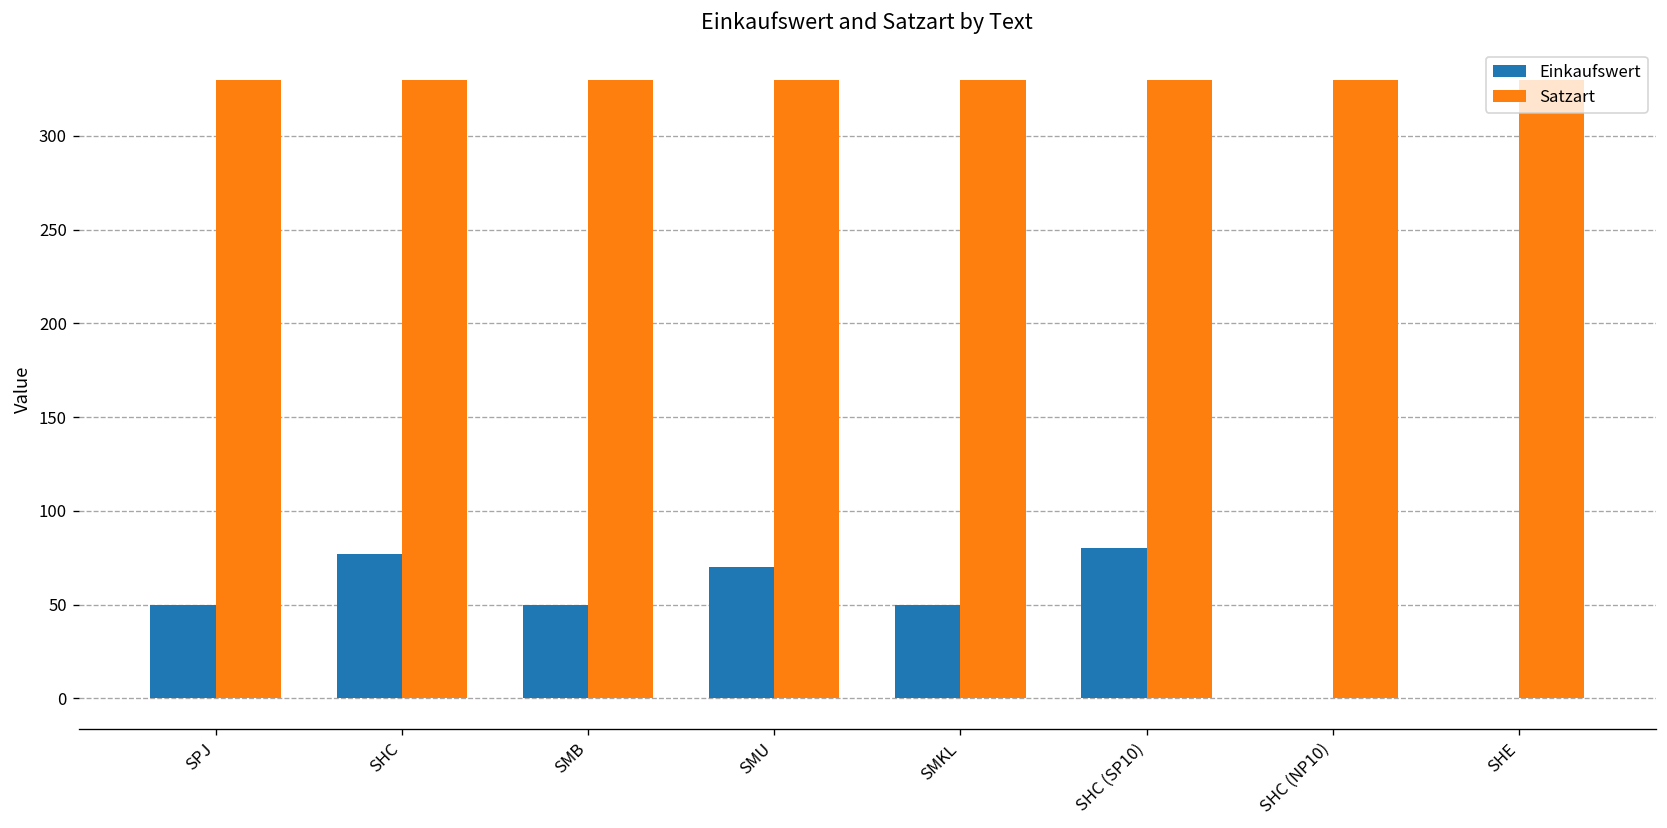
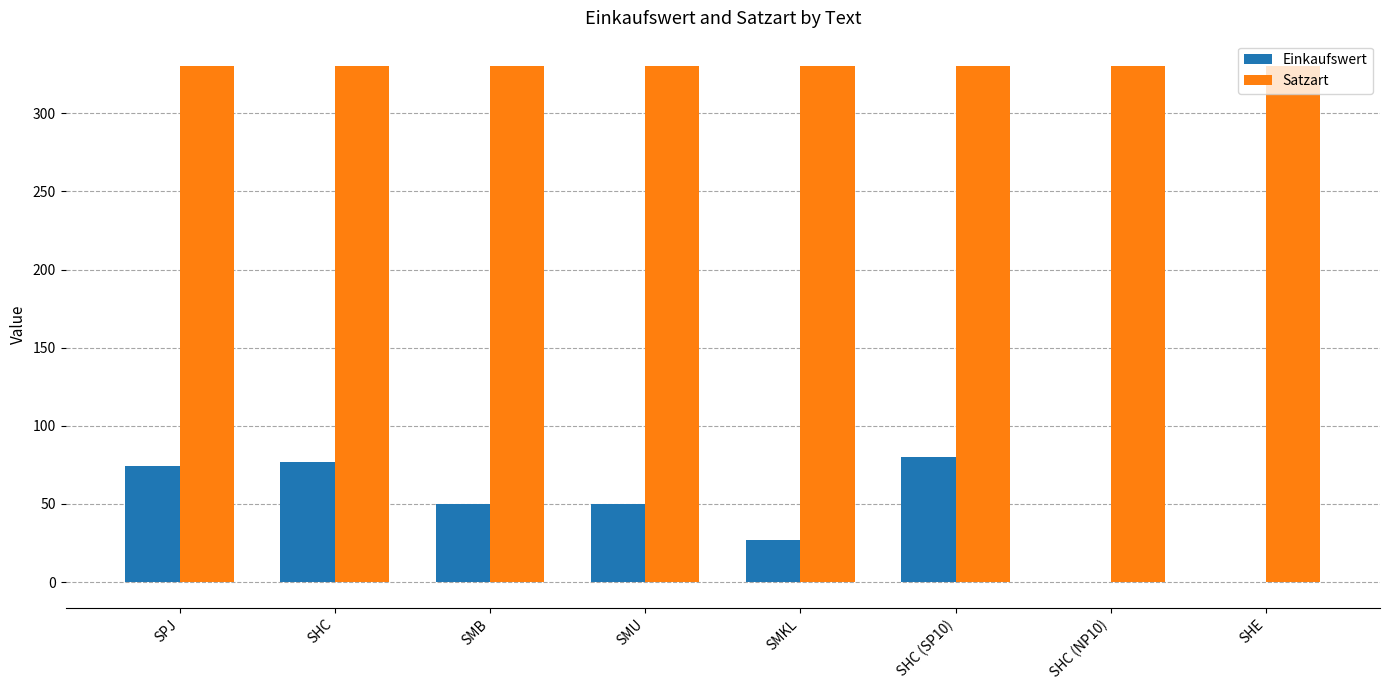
  {
    "Einkaufswert": {
-     "SPJ": 50,
+     "SPJ": 74,
      "SHC": 77,
      "SMB": 50,
-     "SMU": 70,
-     "SMKL": 50,
+     "SMU": 50,
+     "SMKL": 27,
      "SHC (SP10)": 80
    },
    "Satzart": {
      "SPJ": 330,
      "SHC": 330,
      "SMB": 330,
      "SMU": 330,
      "SMKL": 330,
      "SHC (SP10)": 330,
      "SHC (NP10)": 330
    }
  }
